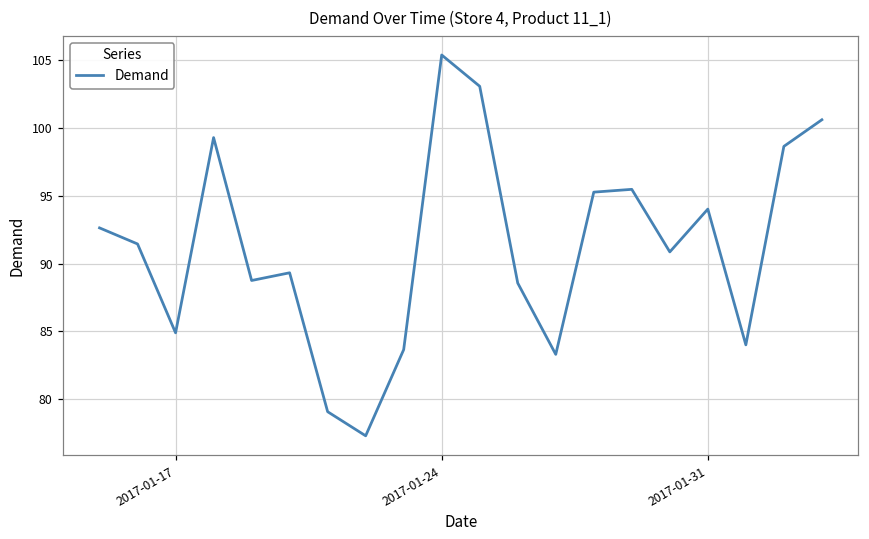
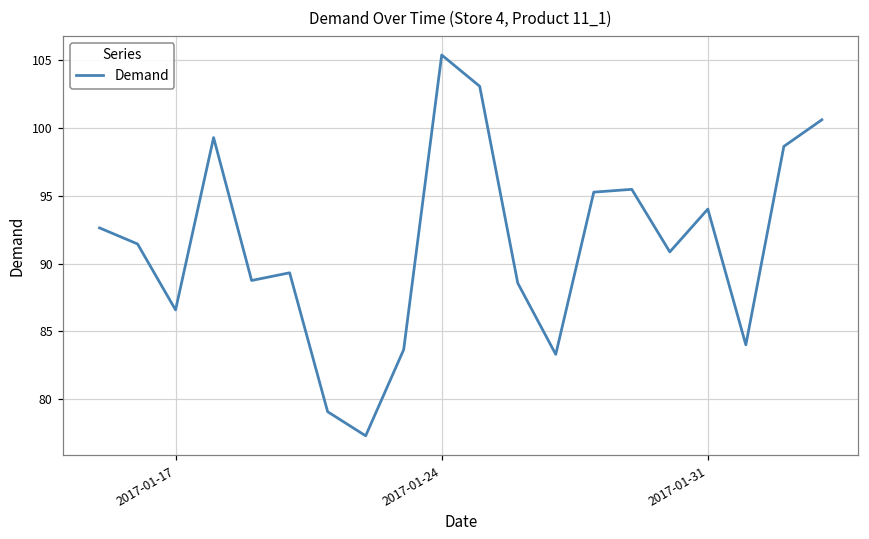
  {
-   "2017-01-17": 84.9,
+   "2017-01-17": 86.6,
    "2017-01-24": 105.4,
    "2017-01-31": 94.0
  }
